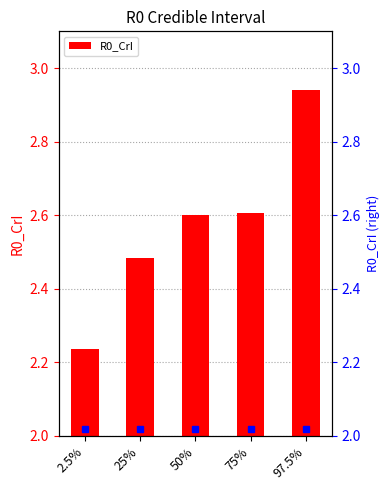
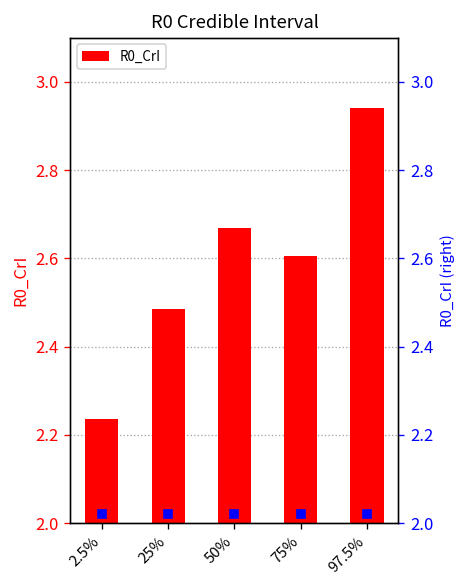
  {
    "R0_CrI": {
      "2.5%": 2.24,
      "25%": 2.48,
-     "50%": 2.60,
+     "50%": 2.67,
      "75%": 2.61,
      "97.5%": 2.94
    }
  }
